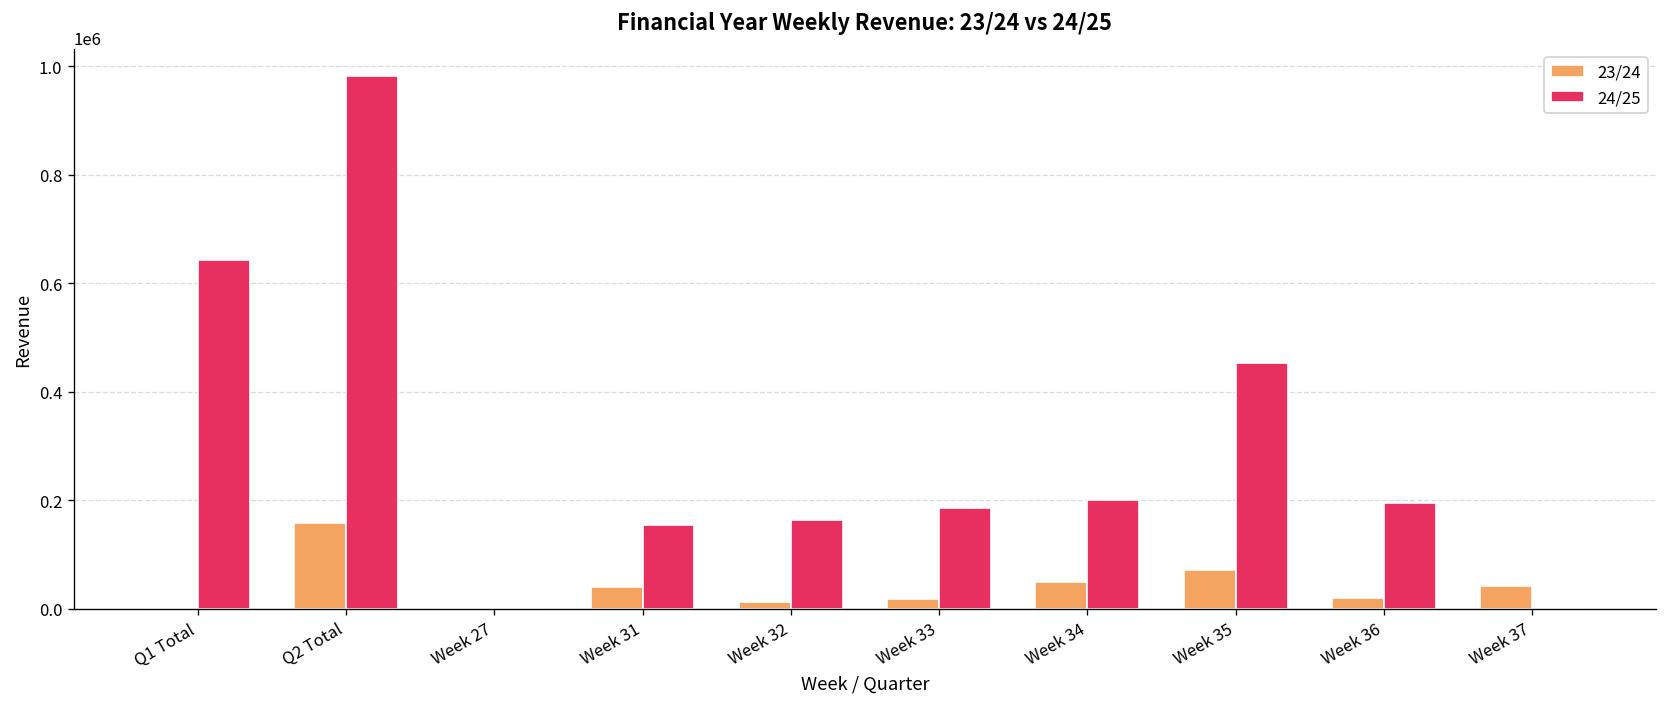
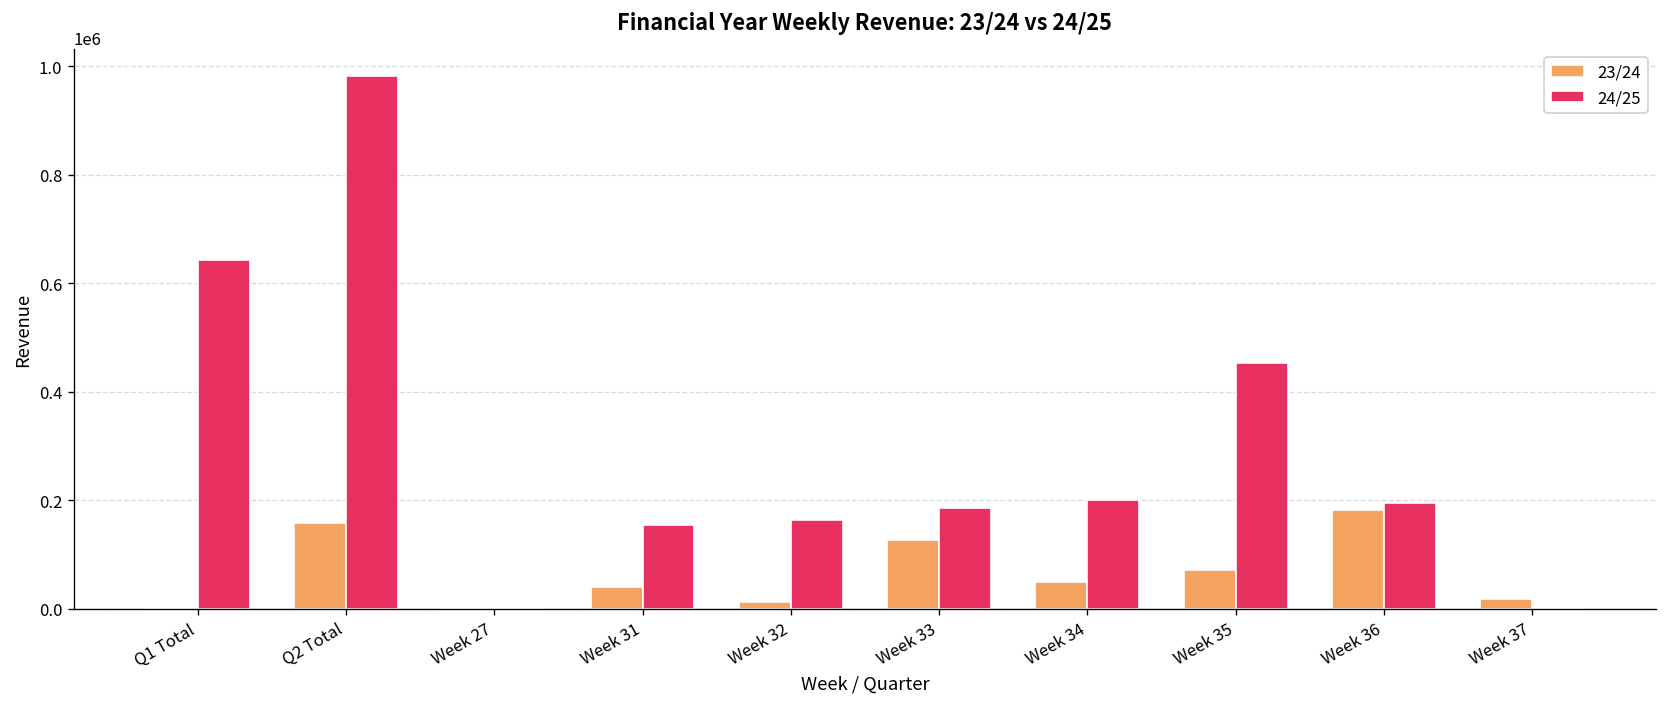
  {
    "23/24": {
      "Q1 Total": 0,
      "Q2 Total": 160000,
      "Week 27": 0,
      "Week 31": 40000,
      "Week 32": 10000,
-     "Week 33": 20000,
+     "Week 33": 130000,
      "Week 34": 50000,
      "Week 35": 70000,
-     "Week 36": 20000,
-     "Week 37": 40000
+     "Week 36": 180000,
+     "Week 37": 20000
    },
    "24/25": {
      "Q1 Total": 640000,
      "Q2 Total": 980000,
      "Week 27": 0,
      "Week 31": 150000,
      "Week 32": 160000,
      "Week 33": 190000,
      "Week 34": 200000,
      "Week 35": 450000,
      "Week 36": 190000,
      "Week 37": 0
    }
  }
